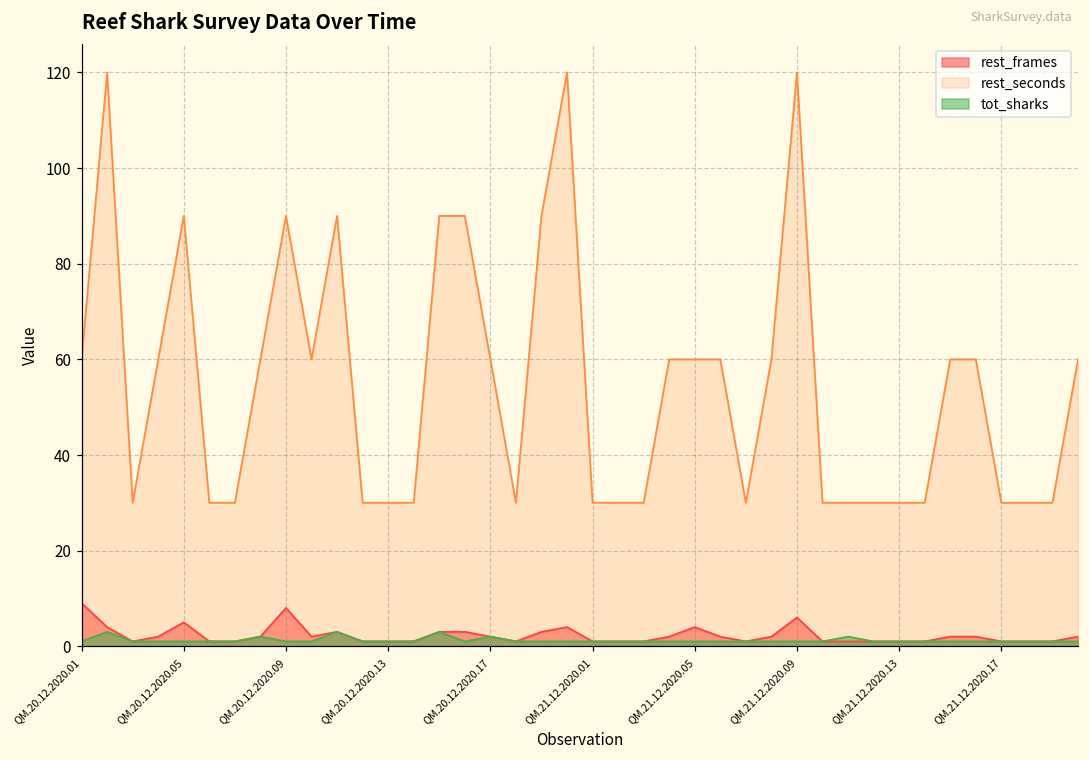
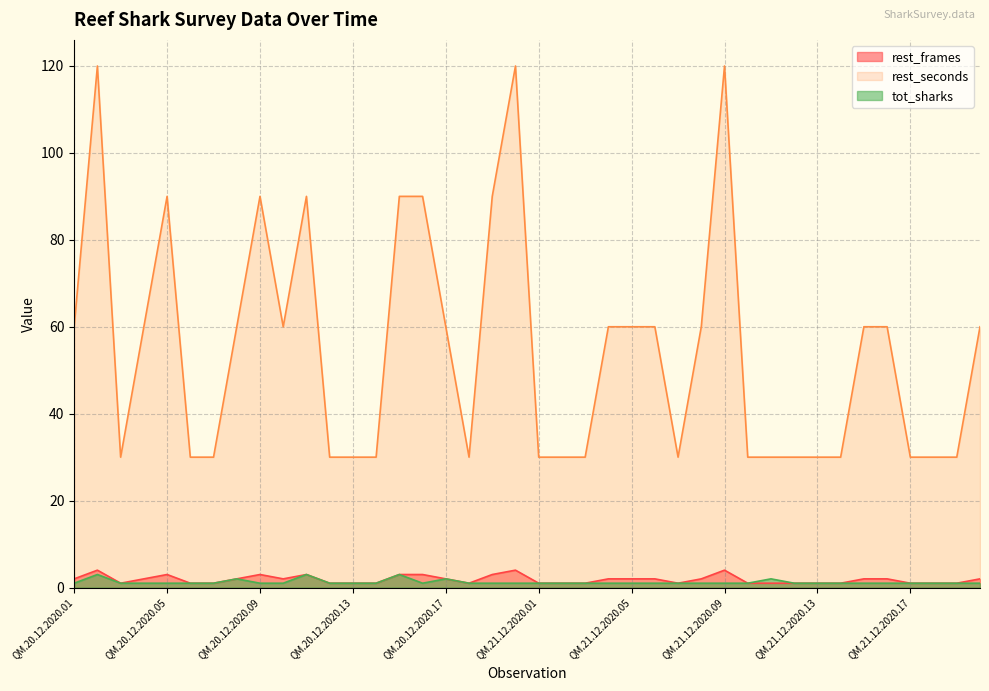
  {
    "rest_frames": {
-     "QM.20.12.2020.01": 9,
-     "QM.20.12.2020.05": 5,
-     "QM.20.12.2020.09": 8,
-     "QM.21.12.2020.05": 4,
-     "QM.21.12.2020.09": 6
+     "QM.20.12.2020.01": 2,
+     "QM.20.12.2020.05": 3,
+     "QM.20.12.2020.09": 3,
+     "QM.21.12.2020.05": 2,
+     "QM.21.12.2020.09": 4
    },
    "rest_seconds": {
      "QM.20.12.2020.01": 60,
      "QM.20.12.2020.05": 90,
      "QM.20.12.2020.09": 90,
      "QM.20.12.2020.13": 30,
      "QM.20.12.2020.17": 60,
      "QM.21.12.2020.01": 30,
      "QM.21.12.2020.05": 60,
      "QM.21.12.2020.09": 120,
      "QM.21.12.2020.13": 30,
      "QM.21.12.2020.17": 30
    },
    "tot_sharks": {
      "QM.20.12.2020.01": 1,
      "QM.20.12.2020.05": 1,
      "QM.20.12.2020.09": 1,
      "QM.21.12.2020.05": 1,
      "QM.21.12.2020.09": 1
    }
  }
